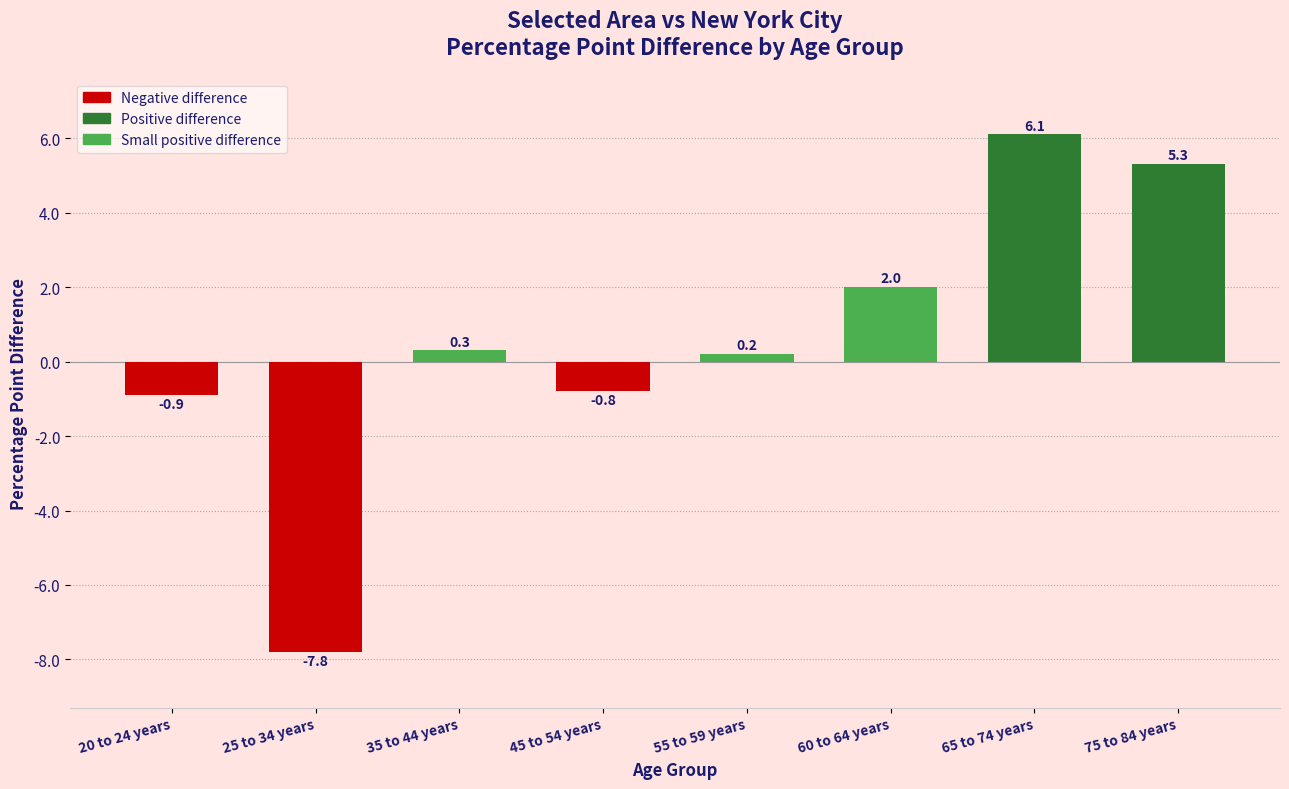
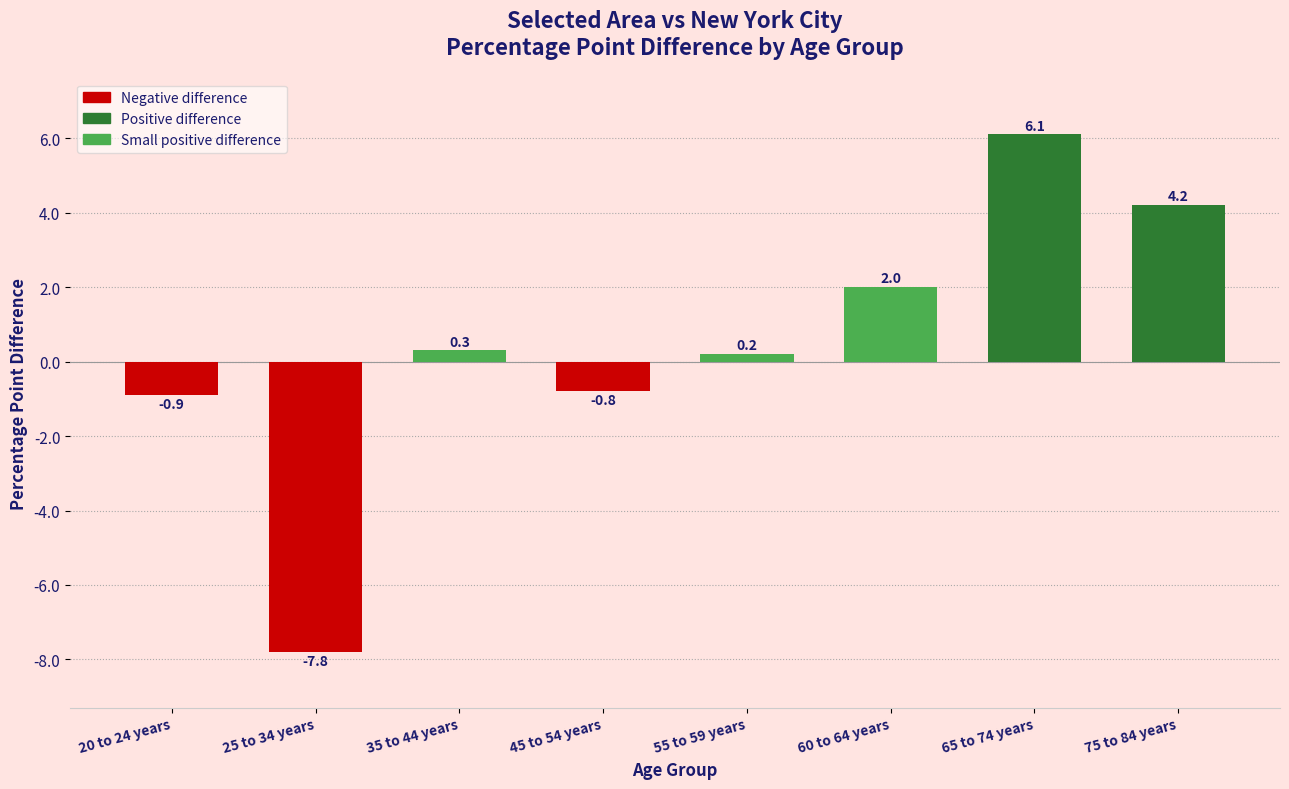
  {
    "20 to 24 years": -0.9,
    "25 to 34 years": -7.8,
    "35 to 44 years": 0.3,
    "45 to 54 years": -0.8,
    "55 to 59 years": 0.2,
    "60 to 64 years": 2.0,
    "65 to 74 years": 6.1,
-   "75 to 84 years": 5.3
+   "75 to 84 years": 4.2
  }
